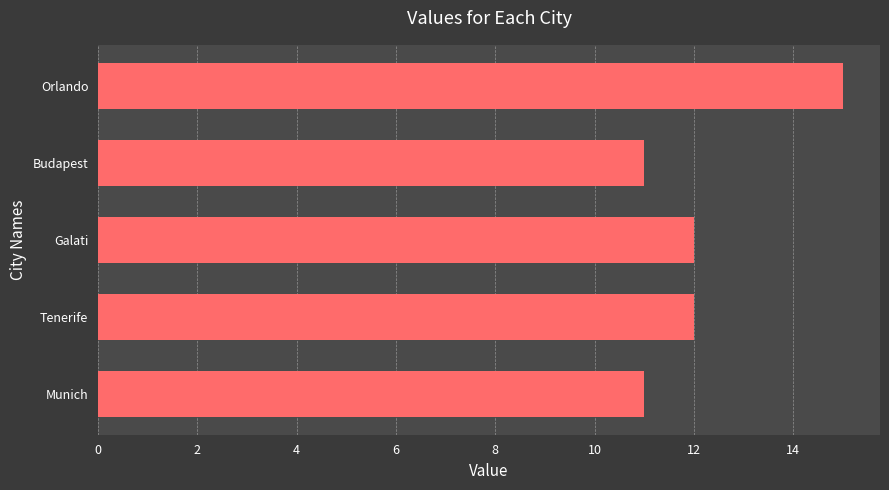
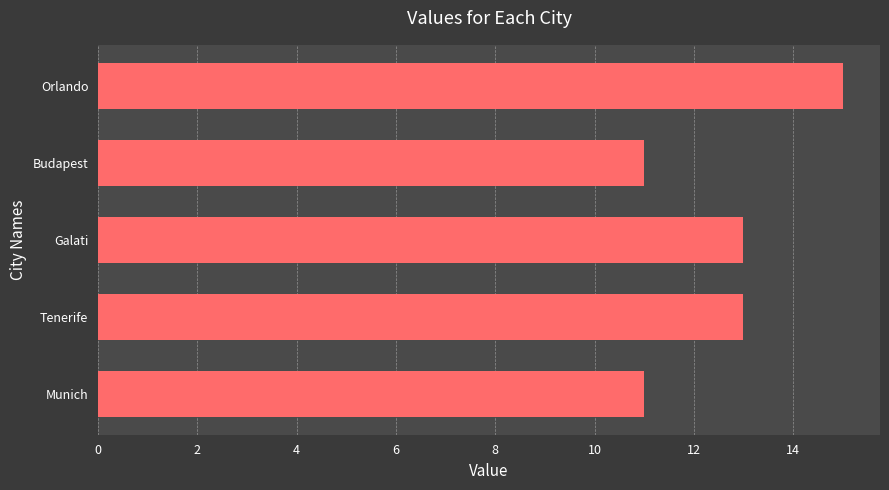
  {
    "Orlando": 15,
    "Budapest": 11,
-   "Galati": 12,
-   "Tenerife": 12,
+   "Galati": 13,
+   "Tenerife": 13,
    "Munich": 11
  }
